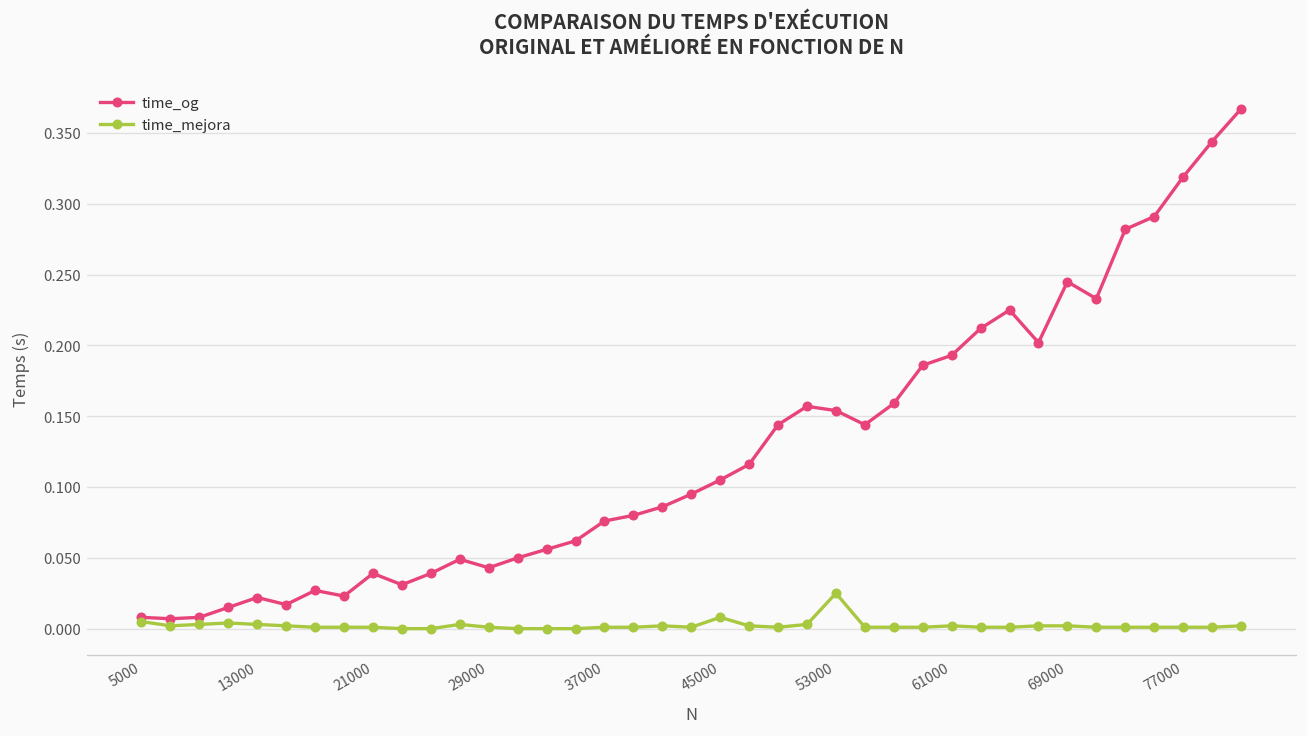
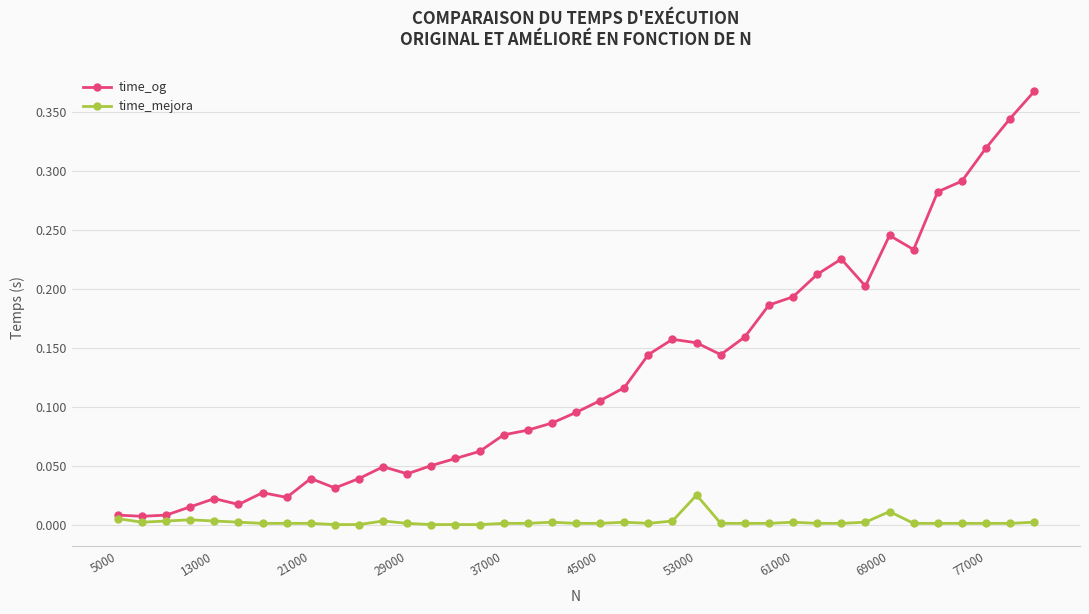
  {
    "time_og": {
      "5000": 0.008,
      "13000": 0.022,
      "21000": 0.039,
      "29000": 0.043,
      "37000": 0.076,
      "45000": 0.105,
      "53000": 0.154,
      "61000": 0.193,
      "69000": 0.245,
      "77000": 0.319
    },
    "time_mejora": {
      "5000": 0.005,
      "13000": 0.003,
      "21000": 0.001,
      "29000": 0.001,
      "37000": 0.001,
-     "45000": 0.008,
+     "45000": 0.001,
      "53000": 0.025,
      "61000": 0.002,
-     "69000": 0.002,
+     "69000": 0.011,
      "77000": 0.001
    }
  }
